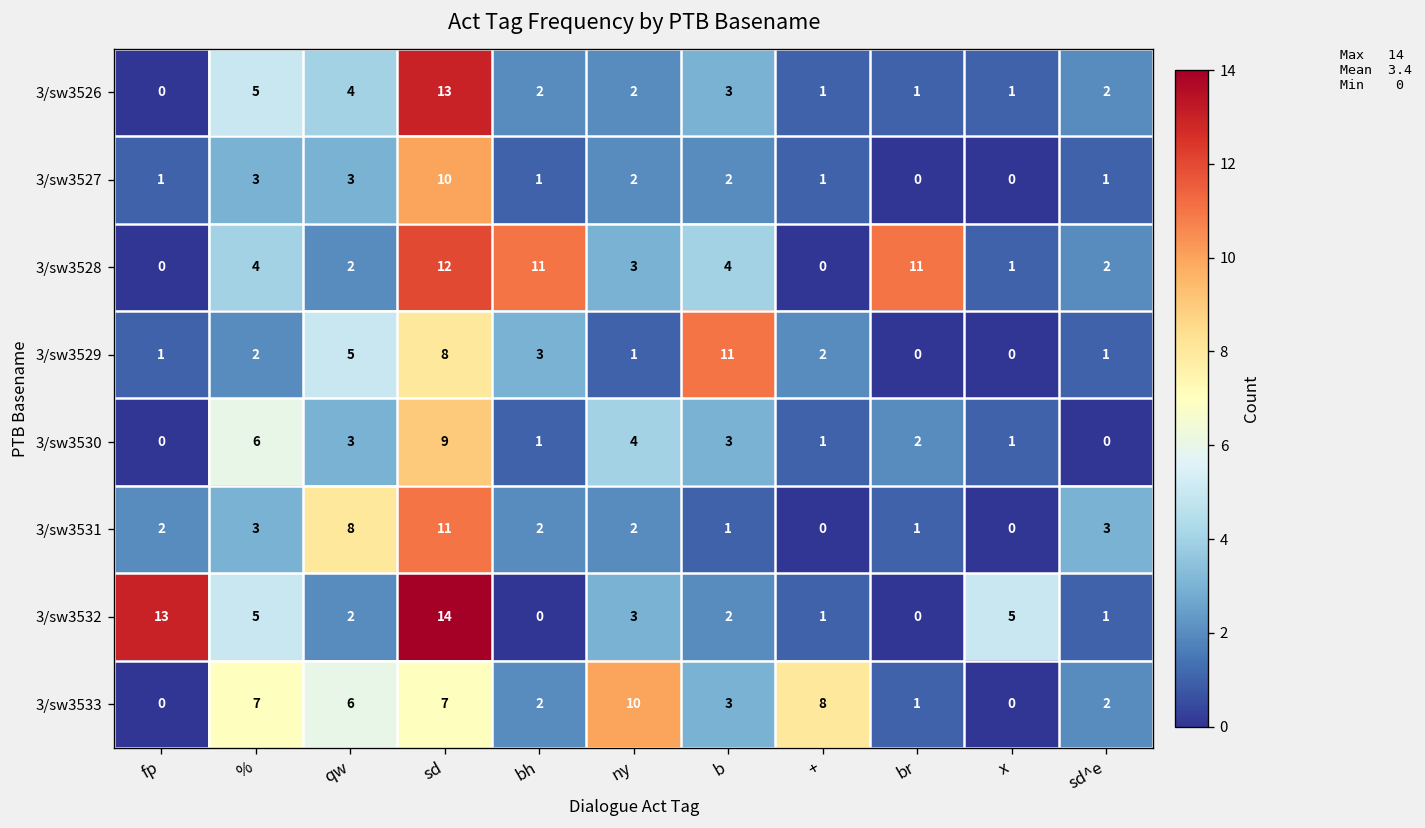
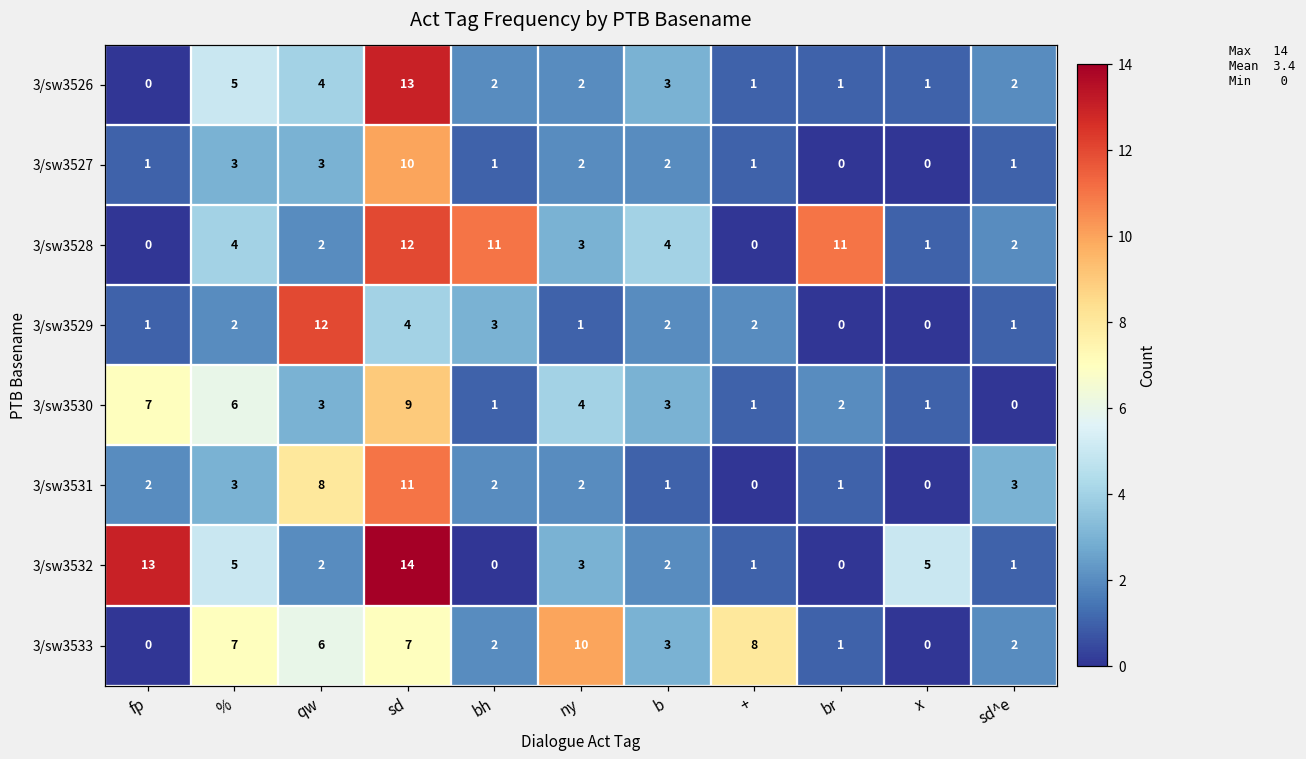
  {
    "3/sw3526": {
      "fp": 0,
      "%": 5,
      "qw": 4,
      "sd": 13,
      "bh": 2,
      "ny": 2,
      "b": 3,
      "+": 1,
      "br": 1,
      "x": 1,
      "sd^e": 2
    },
    "3/sw3527": {
      "fp": 1,
      "%": 3,
      "qw": 3,
      "sd": 10,
      "bh": 1,
      "ny": 2,
      "b": 2,
      "+": 1,
      "br": 0,
      "x": 0,
      "sd^e": 1
    },
    "3/sw3528": {
      "fp": 0,
      "%": 4,
      "qw": 2,
      "sd": 12,
      "bh": 11,
      "ny": 3,
      "b": 4,
      "+": 0,
      "br": 11,
      "x": 1,
      "sd^e": 2
    },
    "3/sw3529": {
      "fp": 1,
      "%": 2,
-     "qw": 5,
-     "sd": 8,
+     "qw": 12,
+     "sd": 4,
      "bh": 3,
      "ny": 1,
-     "b": 11,
+     "b": 2,
      "+": 2,
      "br": 0,
      "x": 0,
      "sd^e": 1
    },
    "3/sw3530": {
-     "fp": 0,
+     "fp": 7,
      "%": 6,
      "qw": 3,
      "sd": 9,
      "bh": 1,
      "ny": 4,
      "b": 3,
      "+": 1,
      "br": 2,
      "x": 1,
      "sd^e": 0
    },
    "3/sw3531": {
      "fp": 2,
      "%": 3,
      "qw": 8,
      "sd": 11,
      "bh": 2,
      "ny": 2,
      "b": 1,
      "+": 0,
      "br": 1,
      "x": 0,
      "sd^e": 3
    },
    "3/sw3532": {
      "fp": 13,
      "%": 5,
      "qw": 2,
      "sd": 14,
      "bh": 0,
      "ny": 3,
      "b": 2,
      "+": 1,
      "br": 0,
      "x": 5,
      "sd^e": 1
    },
    "3/sw3533": {
      "fp": 0,
      "%": 7,
      "qw": 6,
      "sd": 7,
      "bh": 2,
      "ny": 10,
      "b": 3,
      "+": 8,
      "br": 1,
      "x": 0,
      "sd^e": 2
    }
  }
